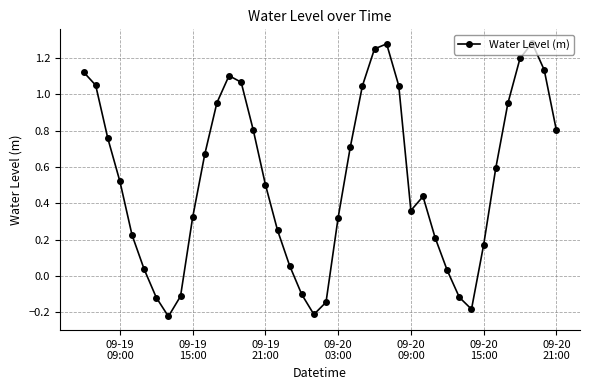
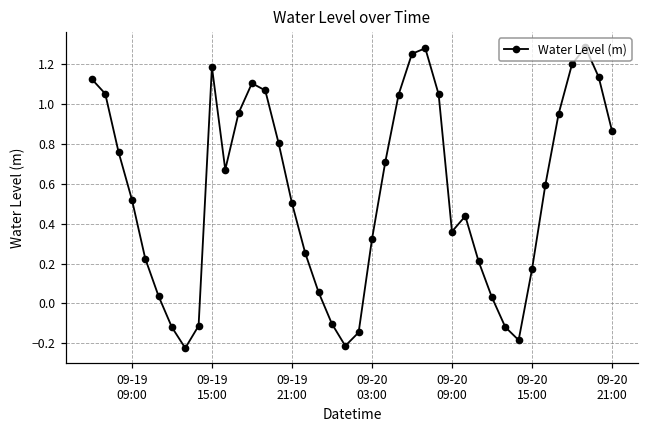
  {
    "09-19 09:00": 0.52,
-   "09-19 15:00": 0.32,
+   "09-19 15:00": 1.18,
    "09-19 21:00": 0.50,
    "09-20 03:00": 0.32,
    "09-20 09:00": 0.36,
    "09-20 15:00": 0.17,
-   "09-20 21:00": 0.80
+   "09-20 21:00": 0.86
  }
